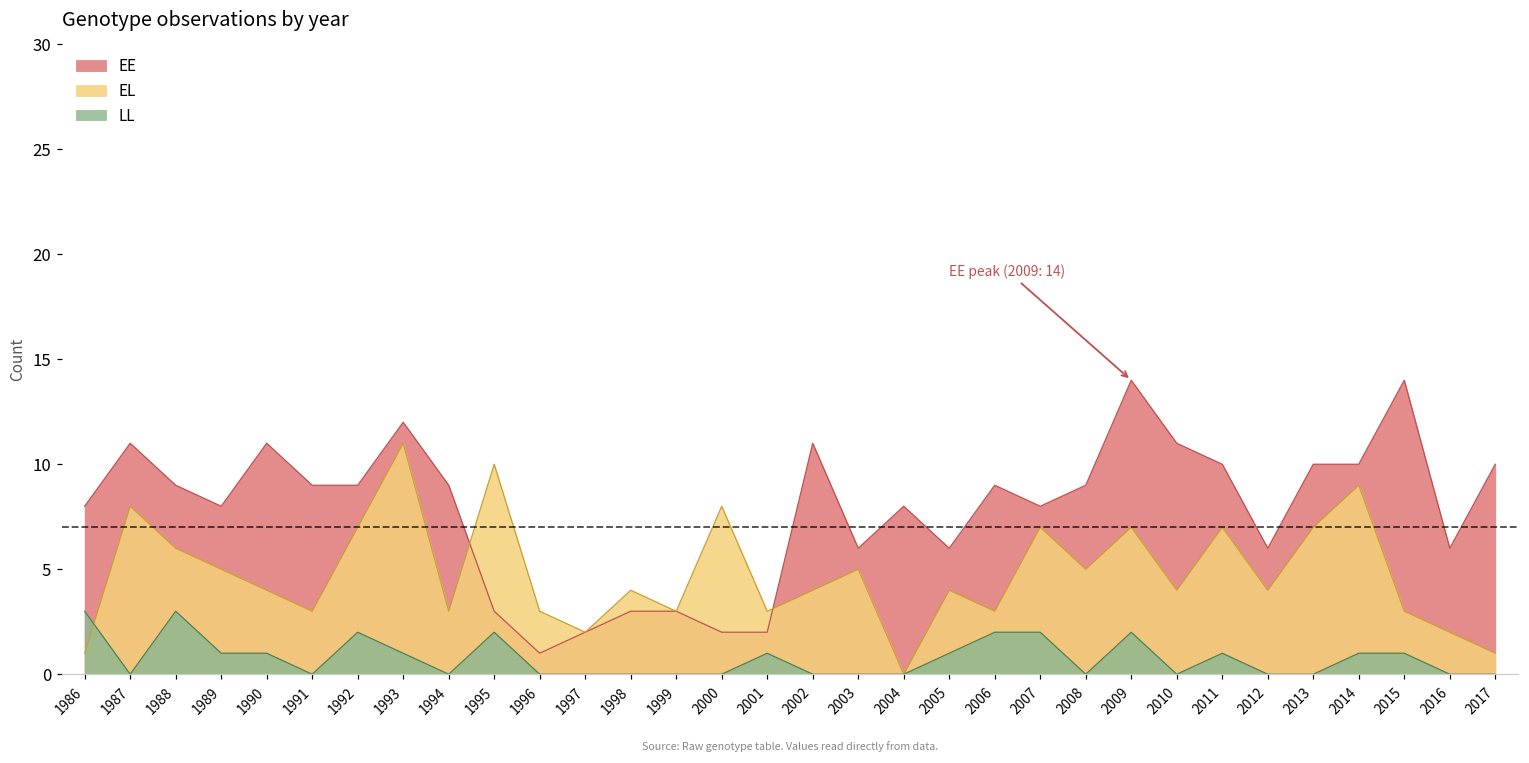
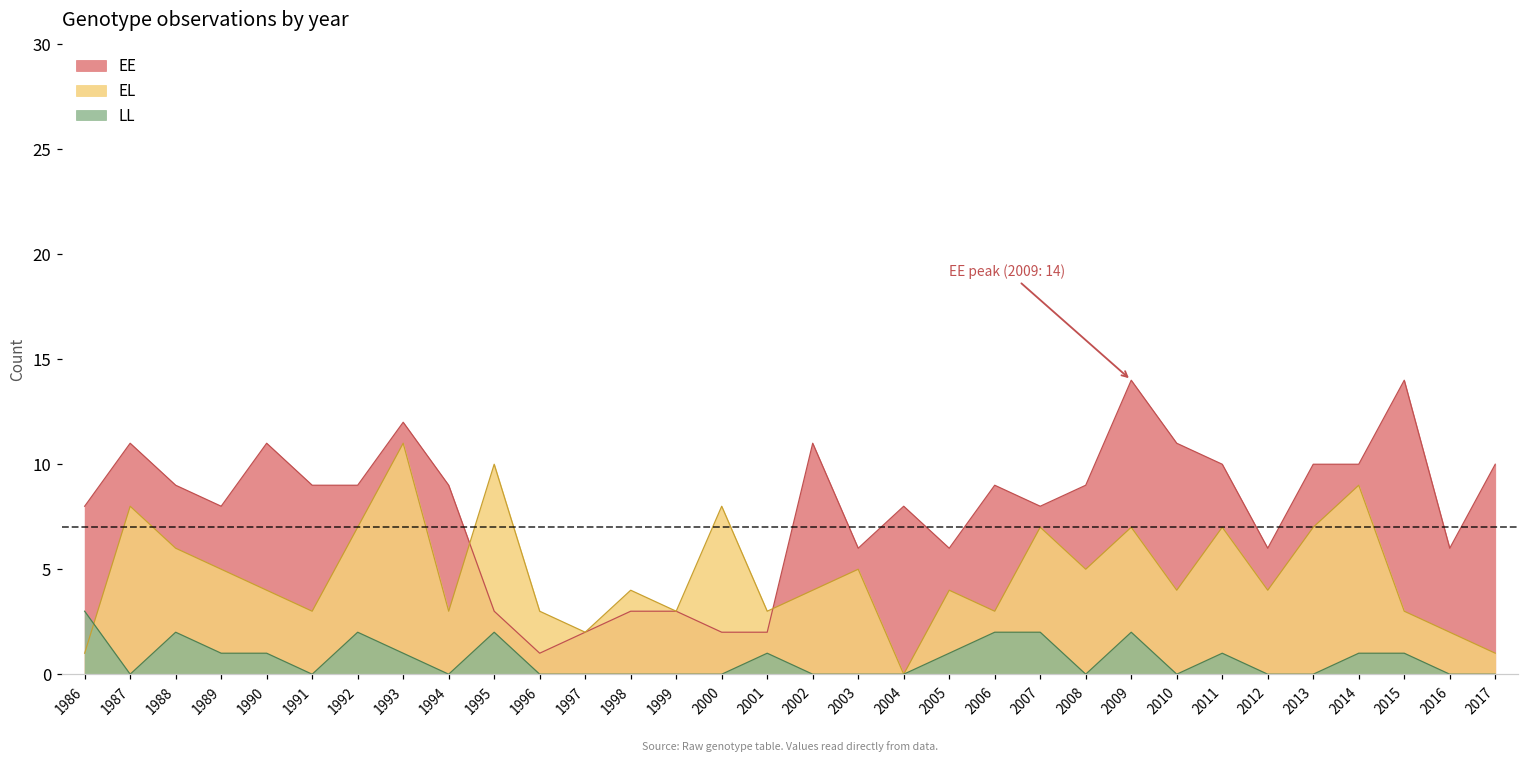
  {
    "EE": {
      "2009": 14
    },
    "EL": {
      "1986": 1,
      "1987": 8,
      "1988": 6,
      "1989": 5,
      "1990": 4,
      "1991": 3,
      "1992": 7,
      "1993": 11,
      "1994": 3,
      "1995": 10,
      "1996": 3,
      "1998": 4,
      "2000": 8,
      "2001": 3,
      "2002": 4,
      "2003": 5,
      "2005": 4,
      "2006": 3,
      "2007": 7,
      "2008": 5,
      "2009": 7,
      "2010": 4,
      "2011": 7,
      "2012": 4,
      "2013": 7,
      "2014": 9,
      "2015": 3,
      "2016": 2,
      "2017": 1
    },
    "LL": {
      "1986": 3,
      "1987": 0,
-     "1988": 3,
+     "1988": 2,
      "1989": 1,
      "1990": 1,
      "1991": 0,
      "1992": 2,
      "1993": 1,
      "1994": 0,
      "1995": 2,
      "1996": 0,
      "1997": 0,
      "1998": 0,
      "1999": 0,
      "2000": 0,
      "2001": 1,
      "2002": 0,
      "2003": 0,
      "2005": 1,
      "2006": 2,
      "2007": 2,
      "2008": 0,
      "2009": 2,
      "2010": 0,
      "2011": 1,
      "2012": 0,
      "2013": 0,
      "2014": 1,
      "2015": 1,
      "2016": 0,
      "2017": 0
    }
  }
